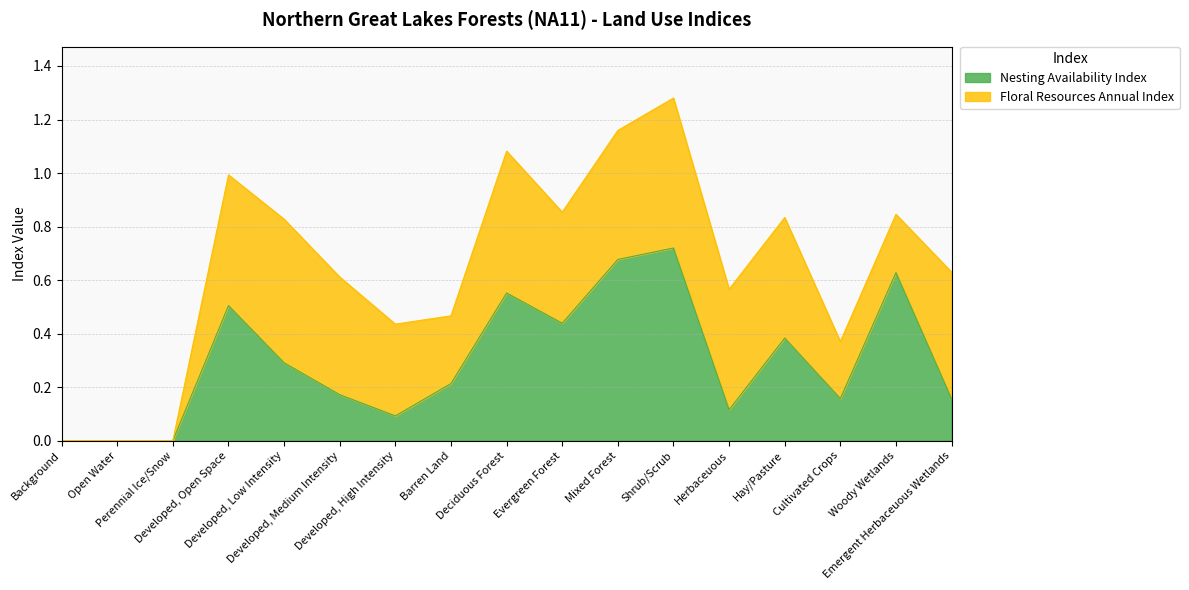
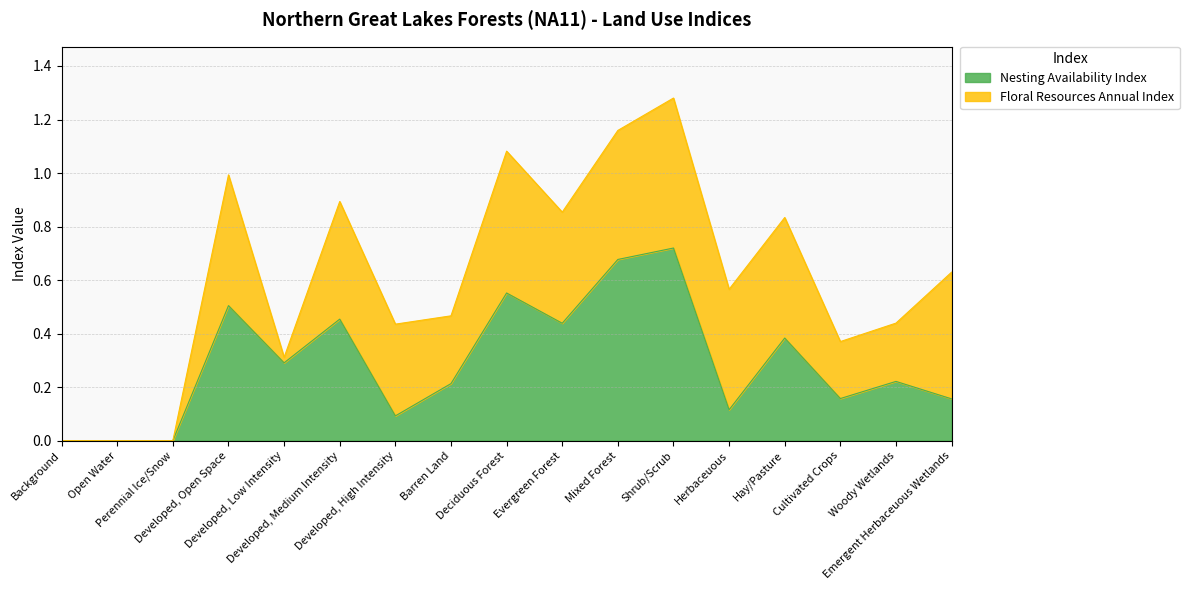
  {
    "Nesting Availability Index": {
      "Developed, Open Space": 0.50,
      "Developed, Low Intensity": 0.29,
-     "Developed, Medium Intensity": 0.17,
+     "Developed, Medium Intensity": 0.45,
      "Developed, High Intensity": 0.09,
      "Barren Land": 0.21,
      "Deciduous Forest": 0.55,
      "Evergreen Forest": 0.44,
      "Mixed Forest": 0.68,
      "Shrub/Scrub": 0.72,
      "Herbaceuous": 0.12,
      "Hay/Pasture": 0.38,
      "Cultivated Crops": 0.16,
-     "Woody Wetlands": 0.63,
+     "Woody Wetlands": 0.22,
      "Emergent Herbaceuous Wetlands": 0.16
    },
    "Floral Resources Annual Index": {
      "Developed, Open Space": 0.49,
-     "Developed, Low Intensity": 0.54,
+     "Developed, Low Intensity": 0.02,
      "Developed, Medium Intensity": 0.44,
      "Developed, High Intensity": 0.34,
      "Barren Land": 0.25,
      "Deciduous Forest": 0.53,
      "Evergreen Forest": 0.42,
      "Mixed Forest": 0.48,
      "Shrub/Scrub": 0.56,
      "Herbaceuous": 0.45,
      "Hay/Pasture": 0.45,
      "Cultivated Crops": 0.21,
      "Woody Wetlands": 0.22,
      "Emergent Herbaceuous Wetlands": 0.47
    }
  }
